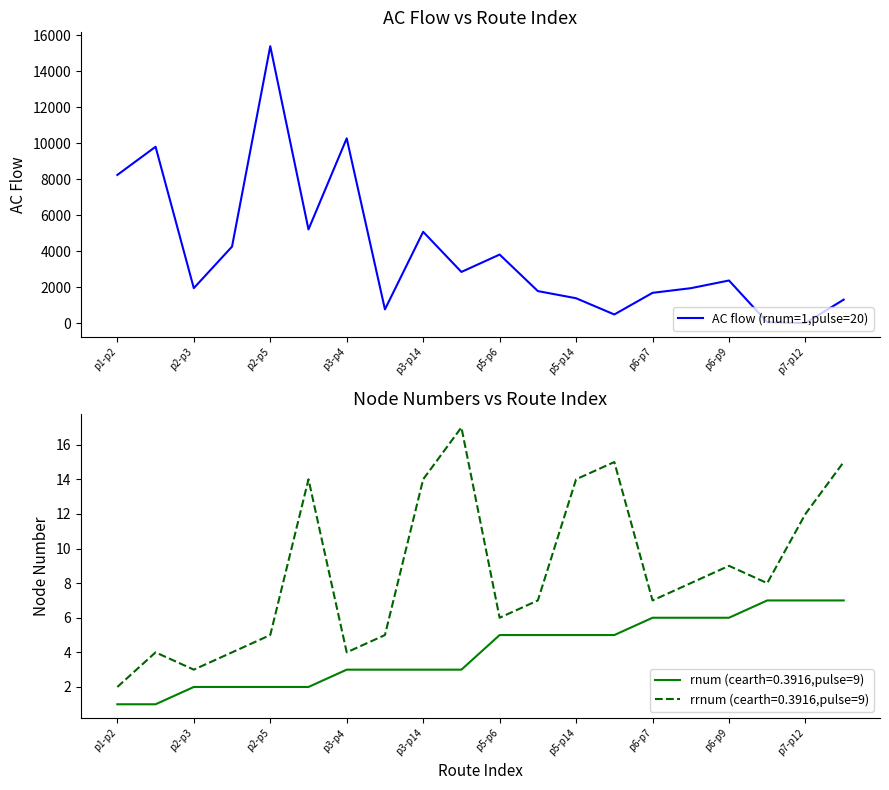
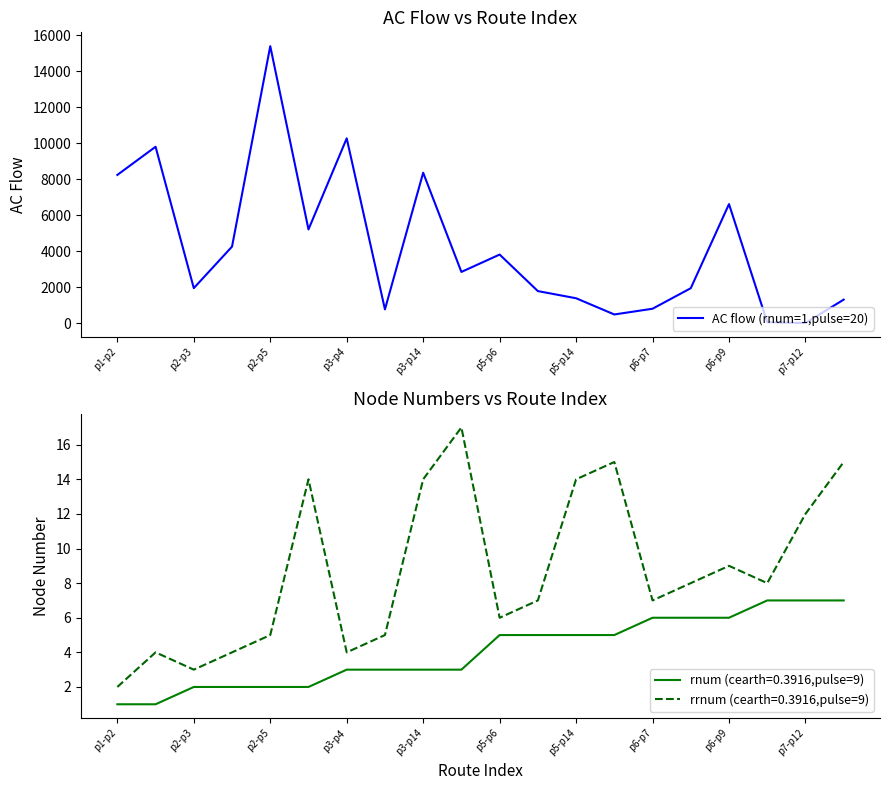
  {
    "AC Flow vs Route Index": {
      "p1-p2": 8200,
      "p2-p3": 1900,
      "p2-p5": 15400,
      "p3-p4": 10300,
-     "p3-p14": 5100,
+     "p3-p14": 8400,
      "p5-p6": 3800,
      "p5-p14": 1400,
-     "p6-p7": 1700,
-     "p6-p9": 2400
+     "p6-p7": 800,
+     "p6-p9": 6600
    }
  }
